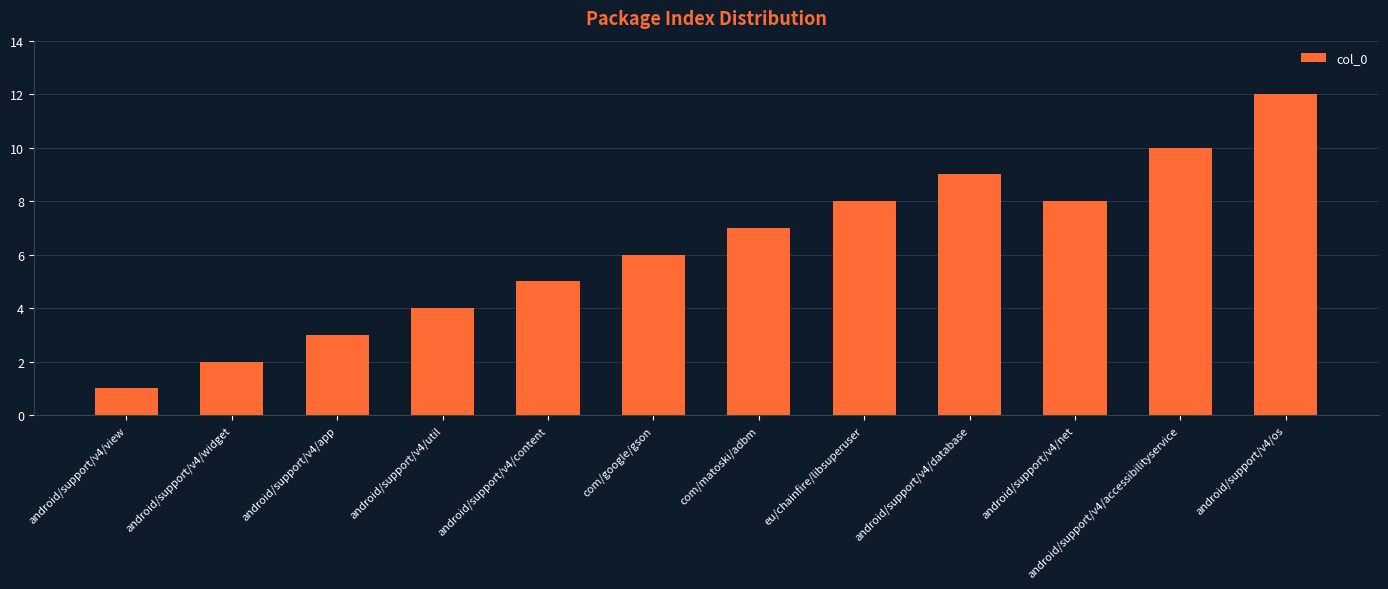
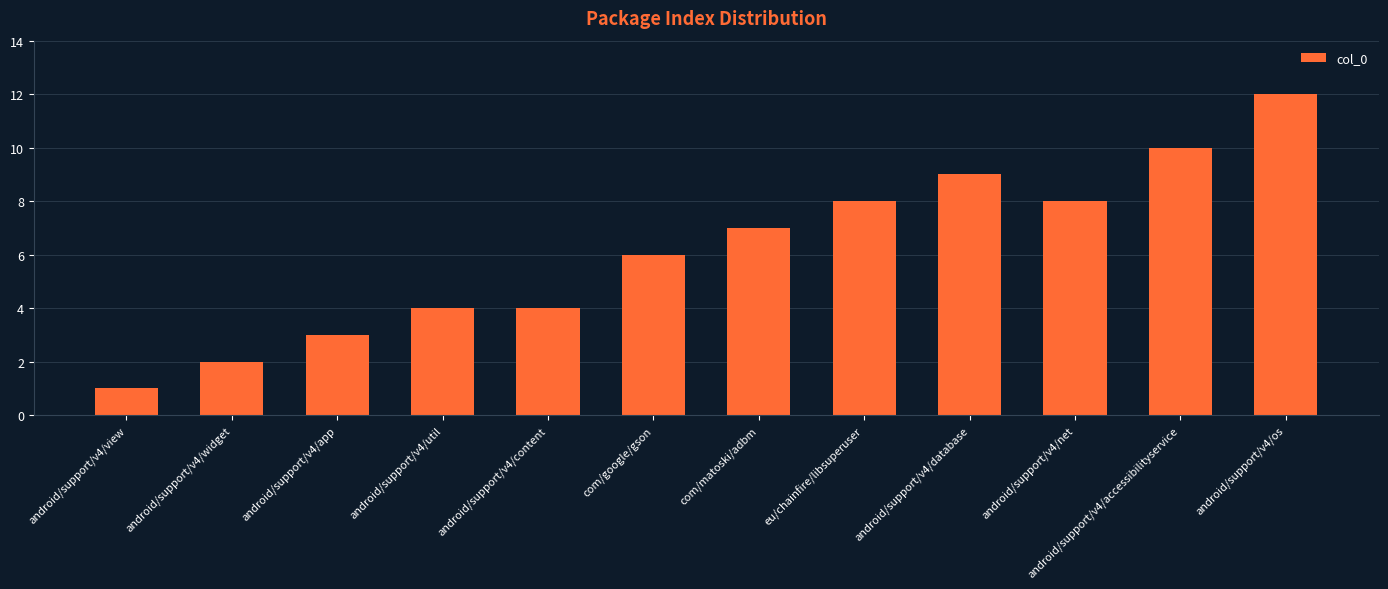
  {
    "android/support/v4/view": 1,
    "android/support/v4/widget": 2,
    "android/support/v4/app": 3,
    "android/support/v4/util": 4,
-   "android/support/v4/content": 5,
+   "android/support/v4/content": 4,
    "com/google/gson": 6,
    "com/matoski/adbm": 7,
    "eu/chainfire/libsuperuser": 8,
    "android/support/v4/database": 9,
    "android/support/v4/net": 8,
    "android/support/v4/accessibilityservice": 10,
    "android/support/v4/os": 12
  }
